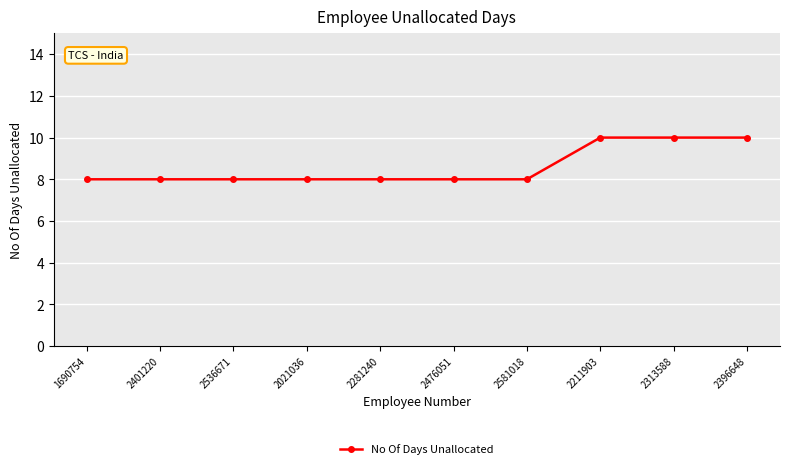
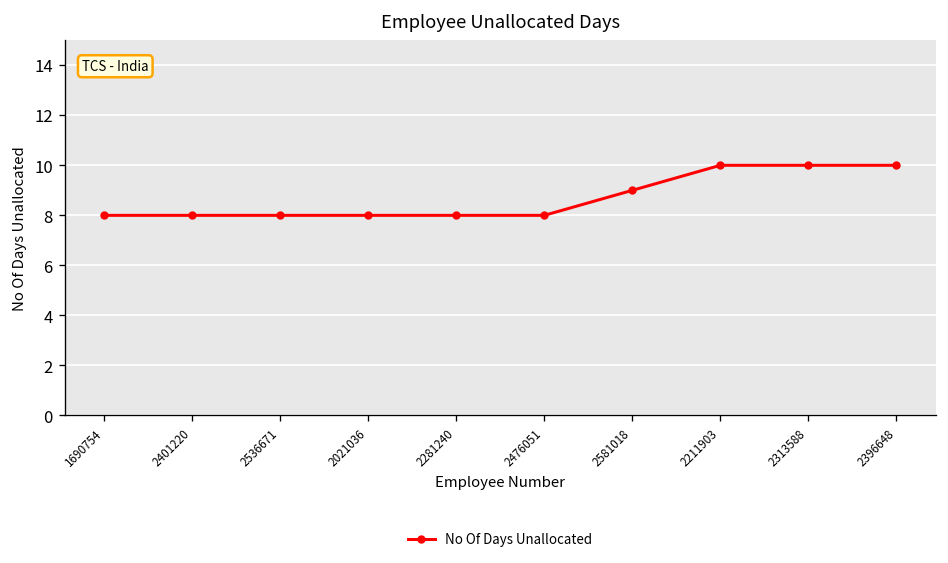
  {
    "1690754": 8,
    "2401220": 8,
    "2536671": 8,
    "2021036": 8,
    "2281240": 8,
    "2476051": 8,
-   "2581018": 8,
+   "2581018": 9,
    "2211903": 10,
    "2313588": 10,
    "2396648": 10
  }
